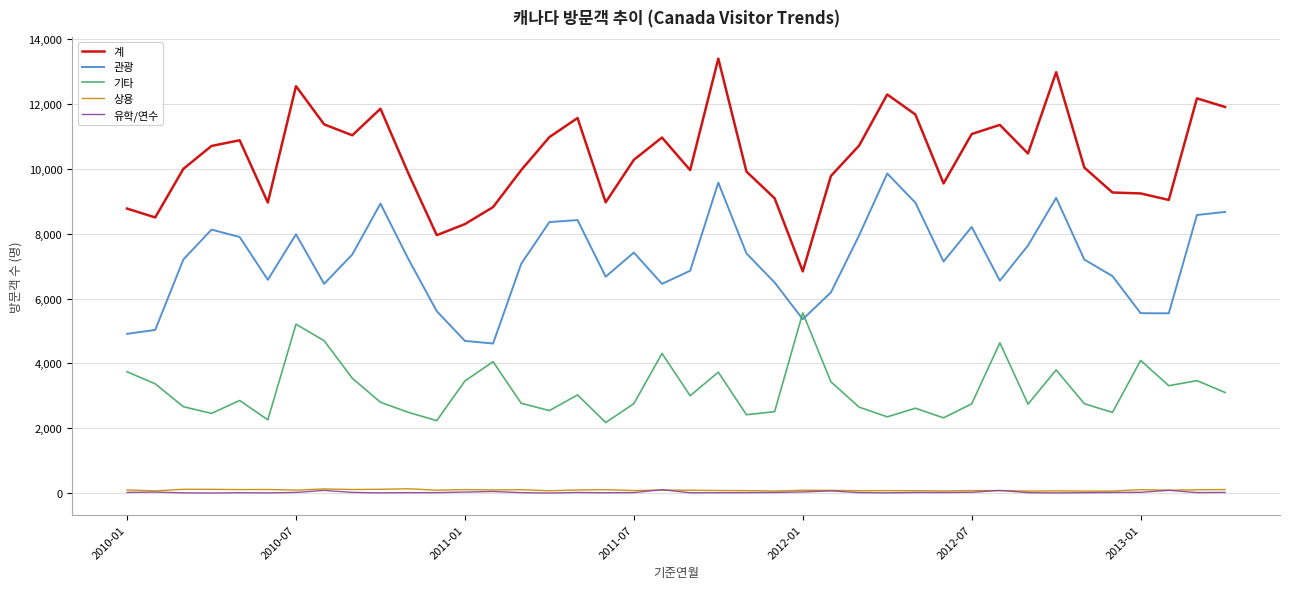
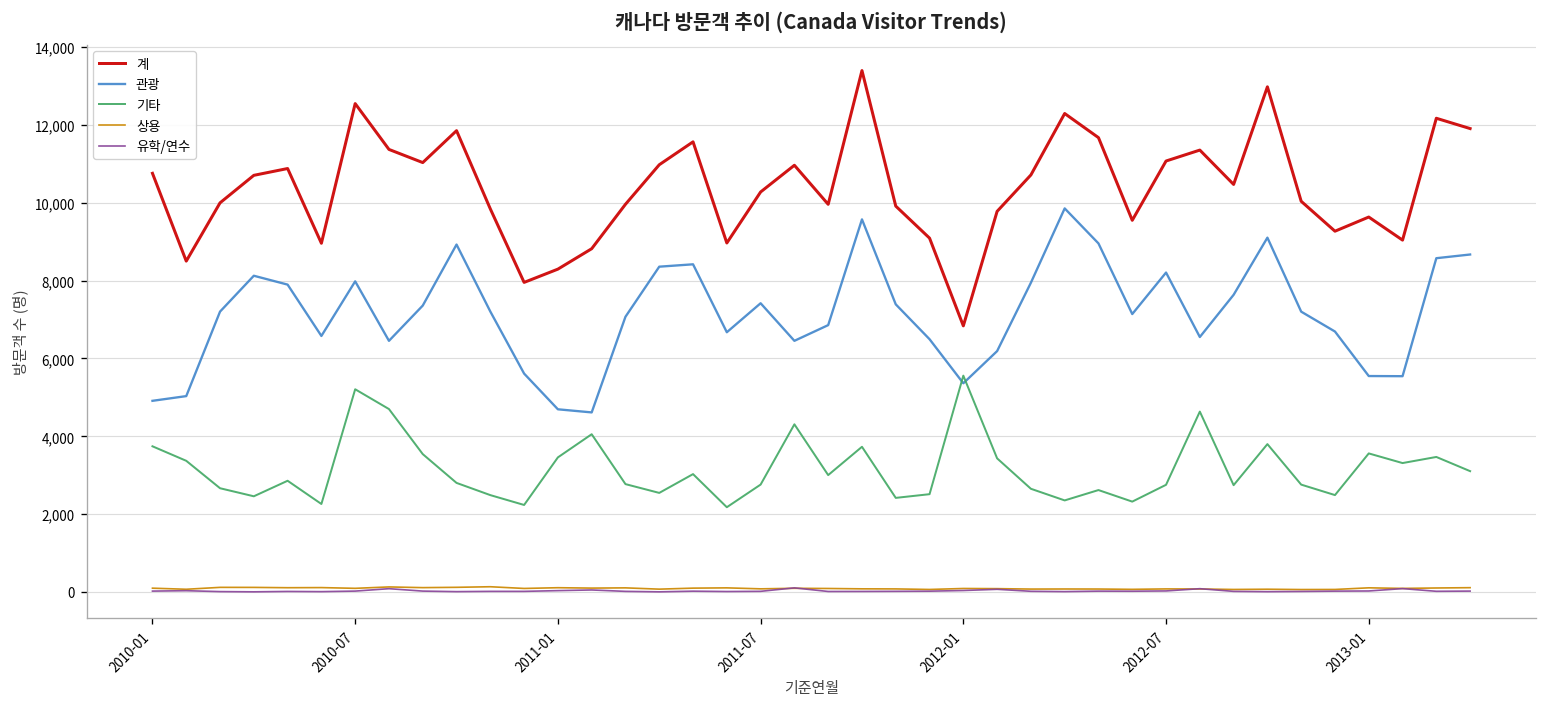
  {
    "계": {
-     "2010-01": "8,800",
+     "2010-01": "10,800",
      "2010-07": "12,600",
      "2011-01": "8,300",
      "2011-07": "10,300",
      "2012-01": "6,800",
      "2012-07": "11,100",
-     "2013-01": "9,200"
+     "2013-01": "9,600"
    },
    "관광": {
      "2010-01": "4,900",
      "2010-07": "8,000",
      "2011-01": "4,700",
      "2011-07": "7,400",
      "2012-01": "5,400",
      "2012-07": "8,200",
      "2013-01": "5,500"
    },
    "기타": {
      "2010-01": "3,700",
      "2010-07": "5,200",
      "2011-01": "3,500",
      "2011-07": "2,800",
      "2012-01": "5,600",
      "2012-07": "2,800",
-     "2013-01": "4,100"
+     "2013-01": "3,600"
    },
    "상용": {
      "2013-01": "100"
    },
    "유학/연수": {
      "2013-01": "0"
    }
  }
